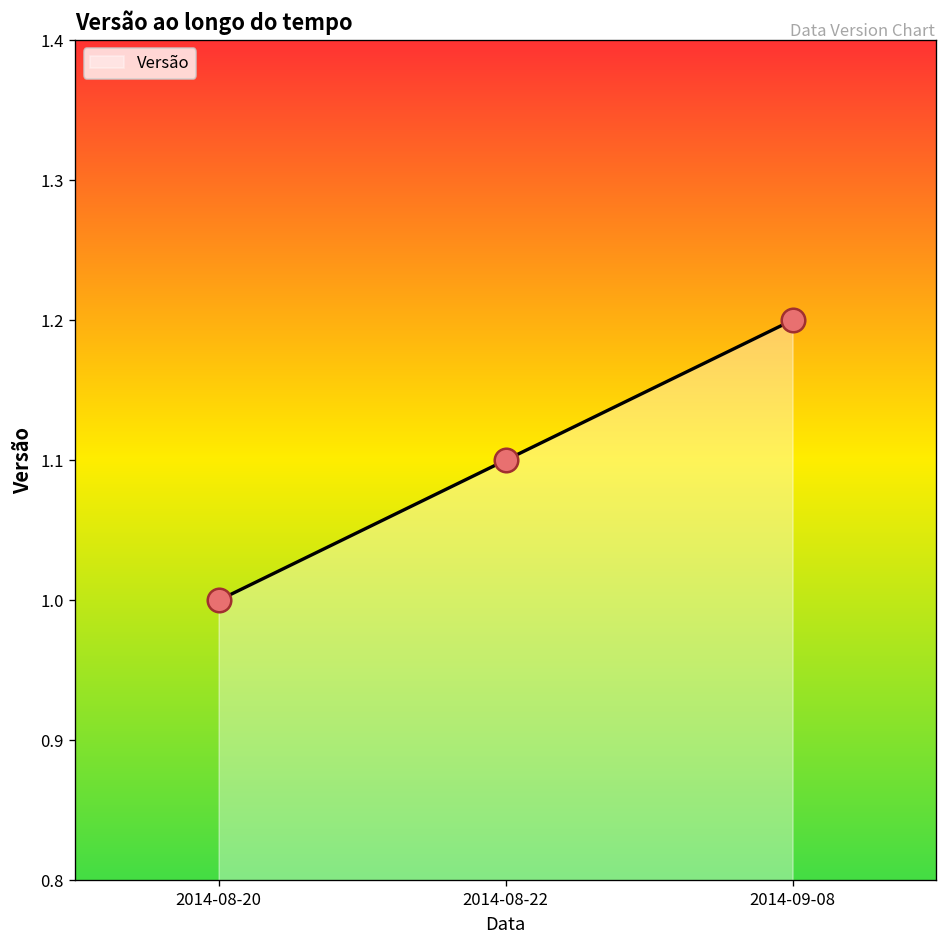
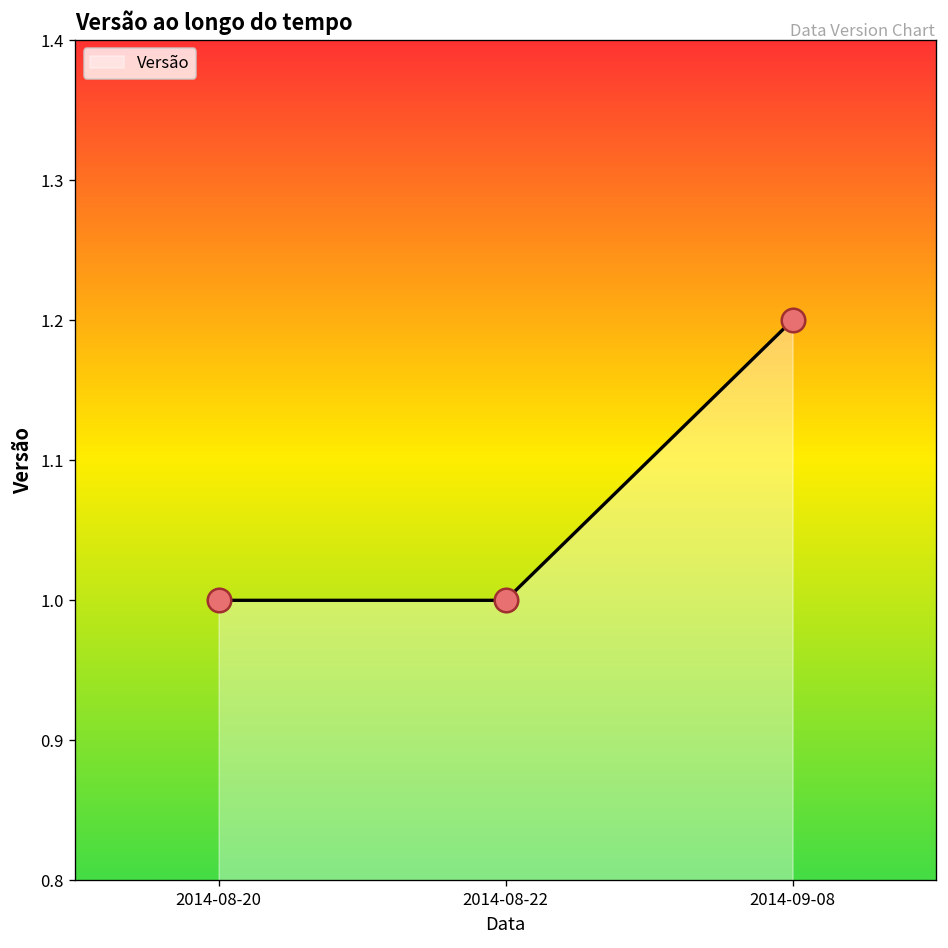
  {
    "2014-08-20": 1.0,
-   "2014-08-22": 1.1,
+   "2014-08-22": 1.0,
    "2014-09-08": 1.2
  }
